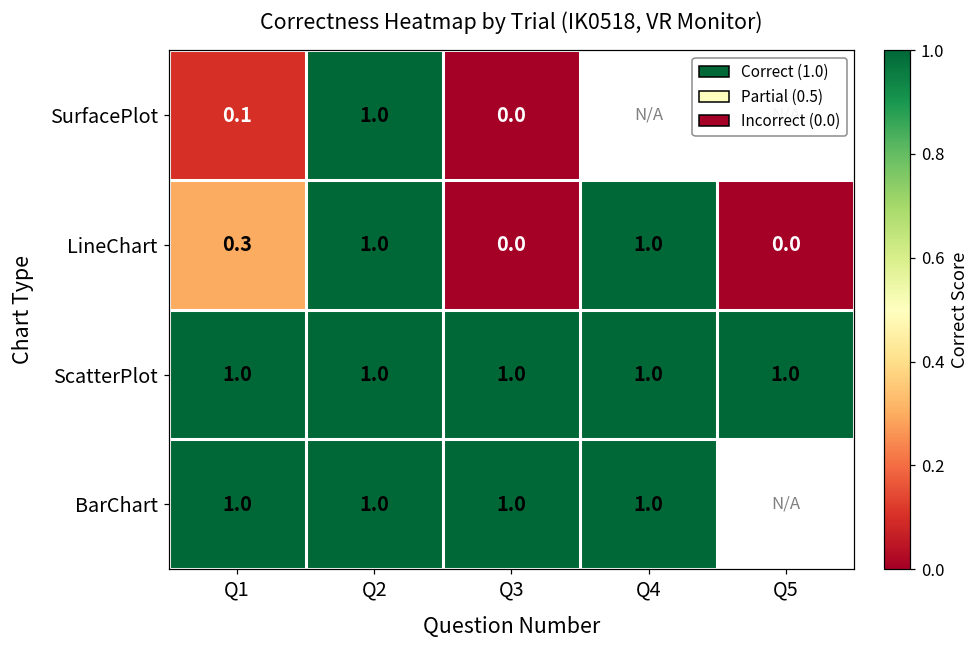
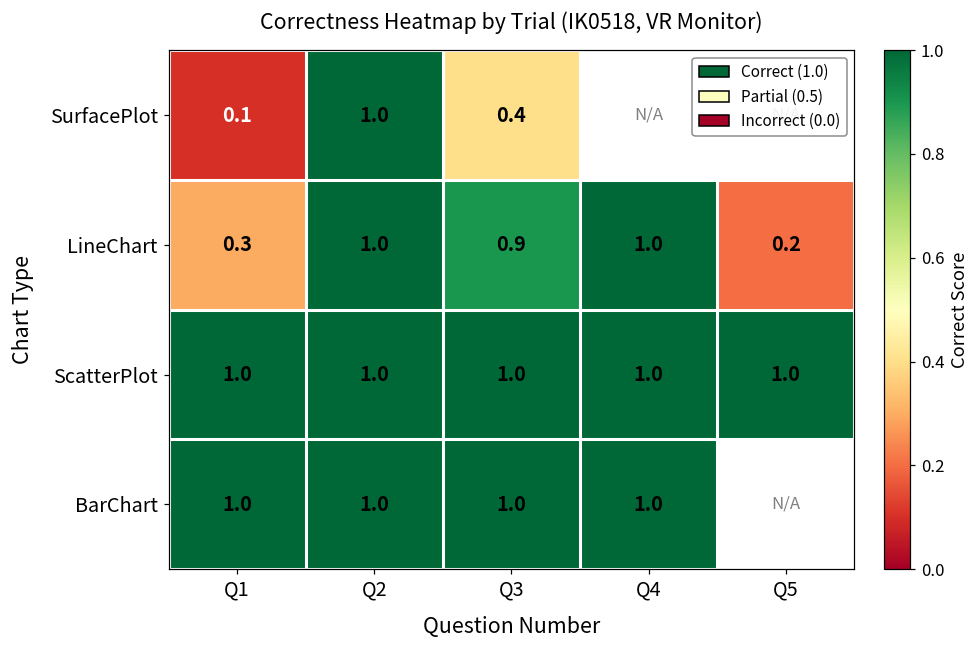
  {
    "SurfacePlot": {
      "Q1": 0.1,
      "Q2": 1.0,
-     "Q3": 0.0
+     "Q3": 0.4
    },
    "LineChart": {
      "Q1": 0.3,
      "Q2": 1.0,
-     "Q3": 0.0,
+     "Q3": 0.9,
      "Q4": 1.0,
-     "Q5": 0.0
+     "Q5": 0.2
    },
    "ScatterPlot": {
      "Q1": 1.0,
      "Q2": 1.0,
      "Q3": 1.0,
      "Q4": 1.0,
      "Q5": 1.0
    },
    "BarChart": {
      "Q1": 1.0,
      "Q2": 1.0,
      "Q3": 1.0,
      "Q4": 1.0
    }
  }
